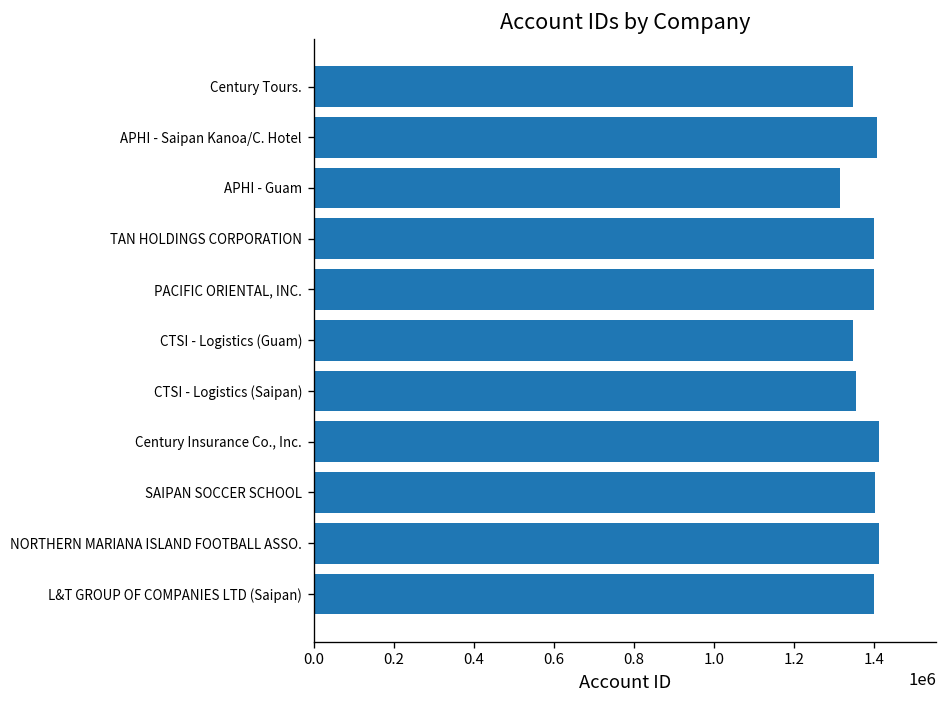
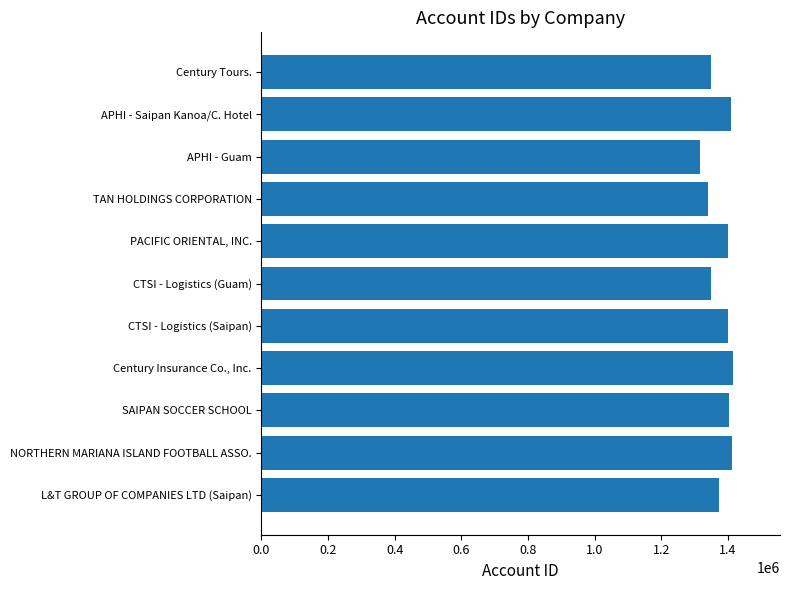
  {
    "Century Tours.": 1350000,
    "APHI - Saipan Kanoa/C. Hotel": 1410000,
    "APHI - Guam": 1320000,
-   "TAN HOLDINGS CORPORATION": 1400000,
+   "TAN HOLDINGS CORPORATION": 1340000,
    "PACIFIC ORIENTAL, INC.": 1400000,
    "CTSI - Logistics (Guam)": 1350000,
-   "CTSI - Logistics (Saipan)": 1360000,
+   "CTSI - Logistics (Saipan)": 1400000,
    "Century Insurance Co., Inc.": 1410000,
    "SAIPAN SOCCER SCHOOL": 1400000,
    "NORTHERN MARIANA ISLAND FOOTBALL ASSO.": 1410000,
-   "L&T GROUP OF COMPANIES LTD (Saipan)": 1400000
+   "L&T GROUP OF COMPANIES LTD (Saipan)": 1370000
  }
